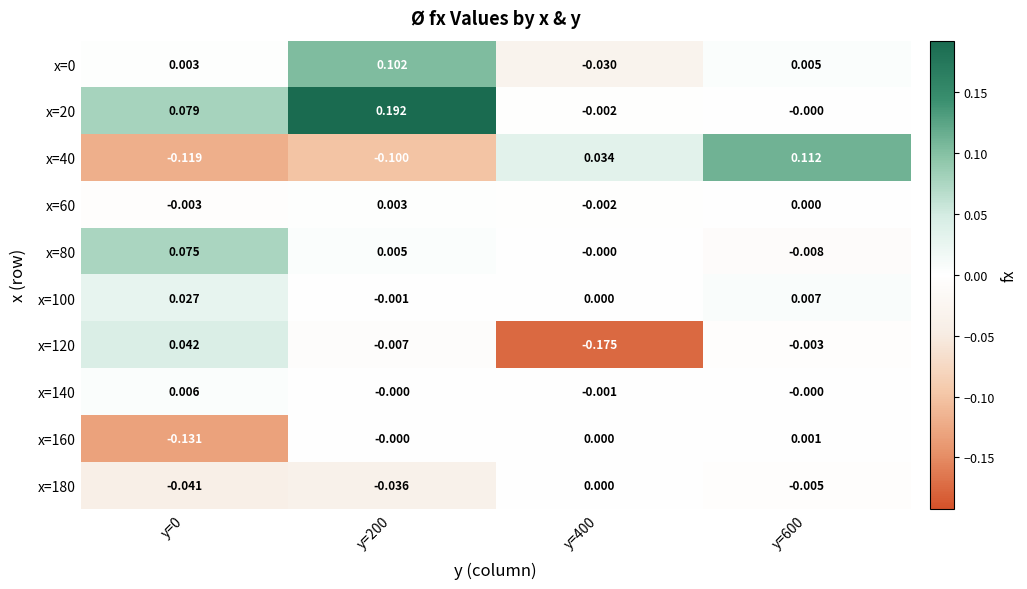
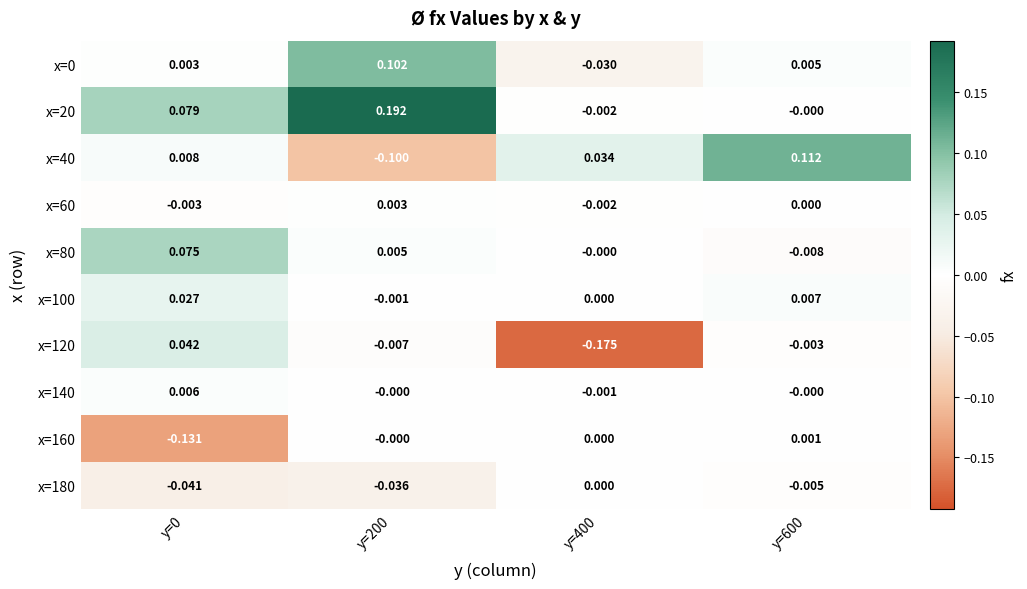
  {
    "x=0": {
      "y=0": 0.003,
      "y=200": 0.102,
      "y=400": -0.030,
      "y=600": 0.005
    },
    "x=20": {
      "y=0": 0.079,
      "y=200": 0.192,
      "y=400": -0.002,
      "y=600": -0.000
    },
    "x=40": {
-     "y=0": -0.119,
+     "y=0": 0.008,
      "y=200": -0.100,
      "y=400": 0.034,
      "y=600": 0.112
    },
    "x=60": {
      "y=0": -0.003,
      "y=200": 0.003,
      "y=400": -0.002,
      "y=600": 0.000
    },
    "x=80": {
      "y=0": 0.075,
      "y=200": 0.005,
      "y=400": -0.000,
      "y=600": -0.008
    },
    "x=100": {
      "y=0": 0.027,
      "y=200": -0.001,
      "y=400": 0.000,
      "y=600": 0.007
    },
    "x=120": {
      "y=0": 0.042,
      "y=200": -0.007,
      "y=400": -0.175,
      "y=600": -0.003
    },
    "x=140": {
      "y=0": 0.006,
      "y=200": -0.000,
      "y=400": -0.001,
      "y=600": -0.000
    },
    "x=160": {
      "y=0": -0.131,
      "y=200": -0.000,
      "y=400": 0.000,
      "y=600": 0.001
    },
    "x=180": {
      "y=0": -0.041,
      "y=200": -0.036,
      "y=400": 0.000,
      "y=600": -0.005
    }
  }
